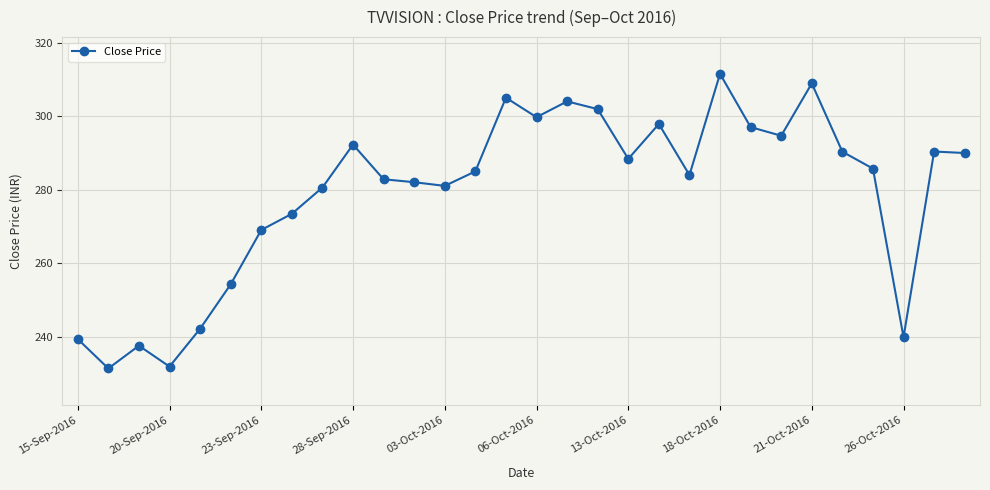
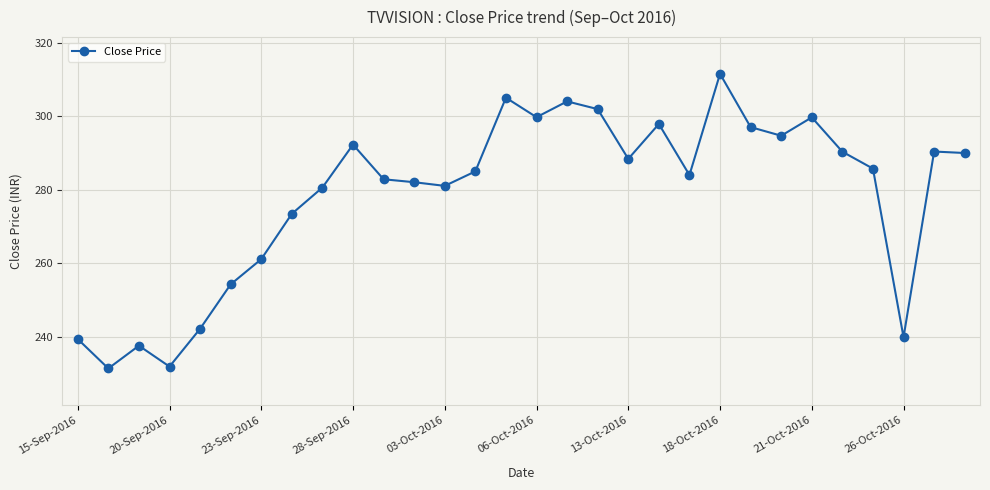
  {
    "15-Sep-2016": 239,
    "20-Sep-2016": 232,
-   "23-Sep-2016": 269,
+   "23-Sep-2016": 261,
    "28-Sep-2016": 292,
    "03-Oct-2016": 281,
    "06-Oct-2016": 300,
    "13-Oct-2016": 288,
    "18-Oct-2016": 312,
-   "21-Oct-2016": 309,
+   "21-Oct-2016": 300,
    "26-Oct-2016": 240
  }
